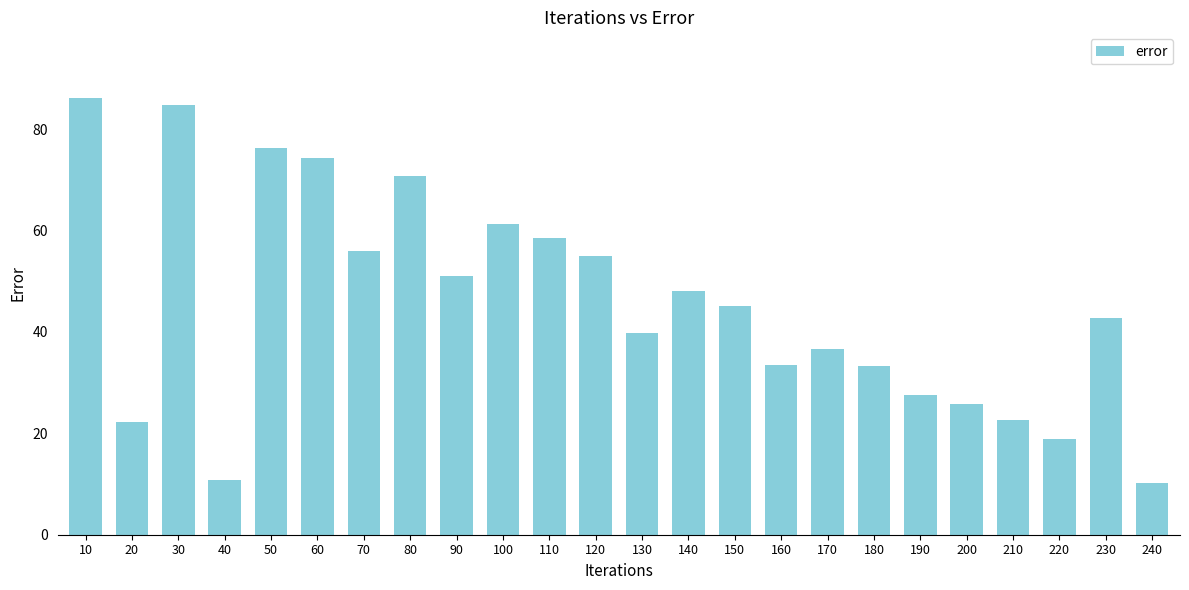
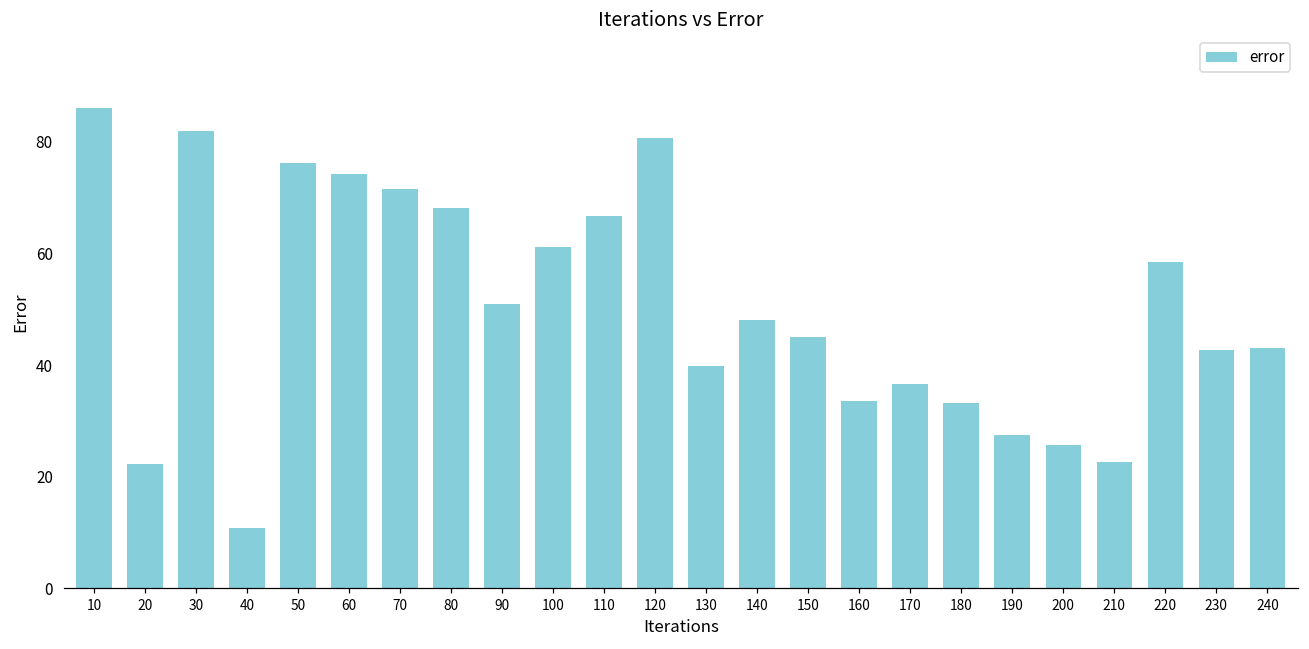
  {
    "10": 86,
    "20": 22,
-   "30": 85,
+   "30": 82,
    "40": 11,
    "50": 76,
    "60": 74,
-   "70": 56,
-   "80": 71,
+   "70": 72,
+   "80": 68,
    "90": 51,
    "100": 61,
-   "110": 58,
-   "120": 55,
+   "110": 67,
+   "120": 81,
    "130": 40,
    "140": 48,
    "150": 45,
    "160": 34,
    "170": 37,
    "180": 33,
    "190": 28,
    "200": 26,
    "210": 23,
-   "220": 19,
+   "220": 59,
    "230": 43,
-   "240": 10
+   "240": 43
  }
